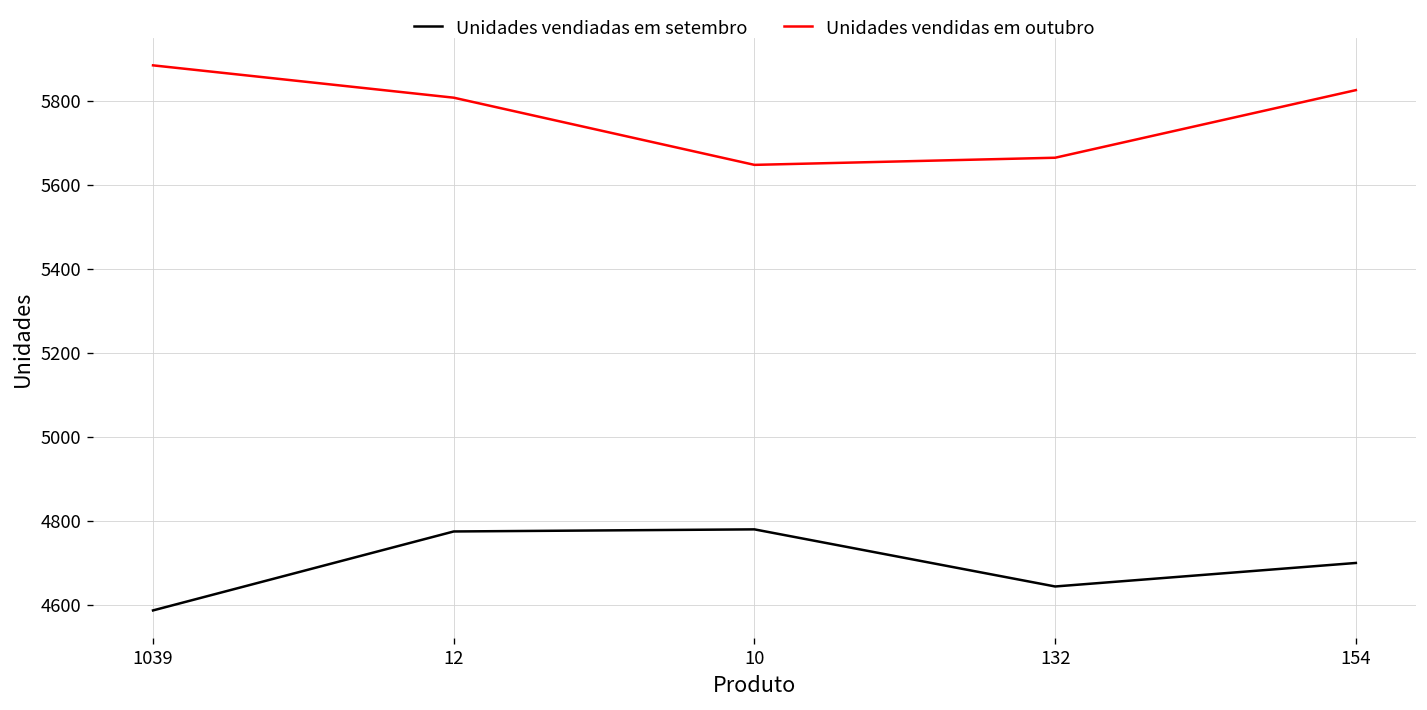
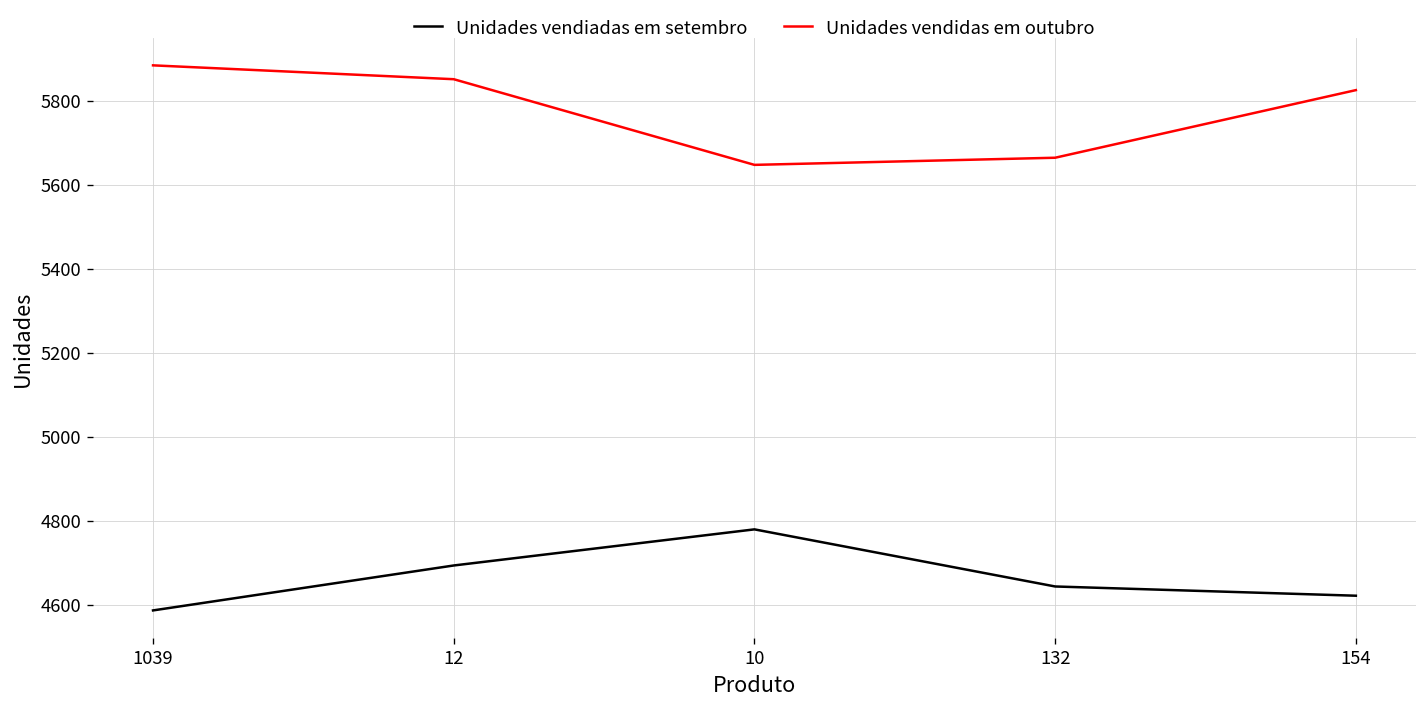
  {
    "Unidades vendiadas em setembro": {
      "1039": 4590,
-     "12": 4770,
+     "12": 4690,
      "10": 4780,
      "132": 4640,
-     "154": 4700
+     "154": 4620
    },
    "Unidades vendidas em outubro": {
      "1039": 5880,
-     "12": 5810,
+     "12": 5850,
      "10": 5650,
      "132": 5660,
      "154": 5830
    }
  }
